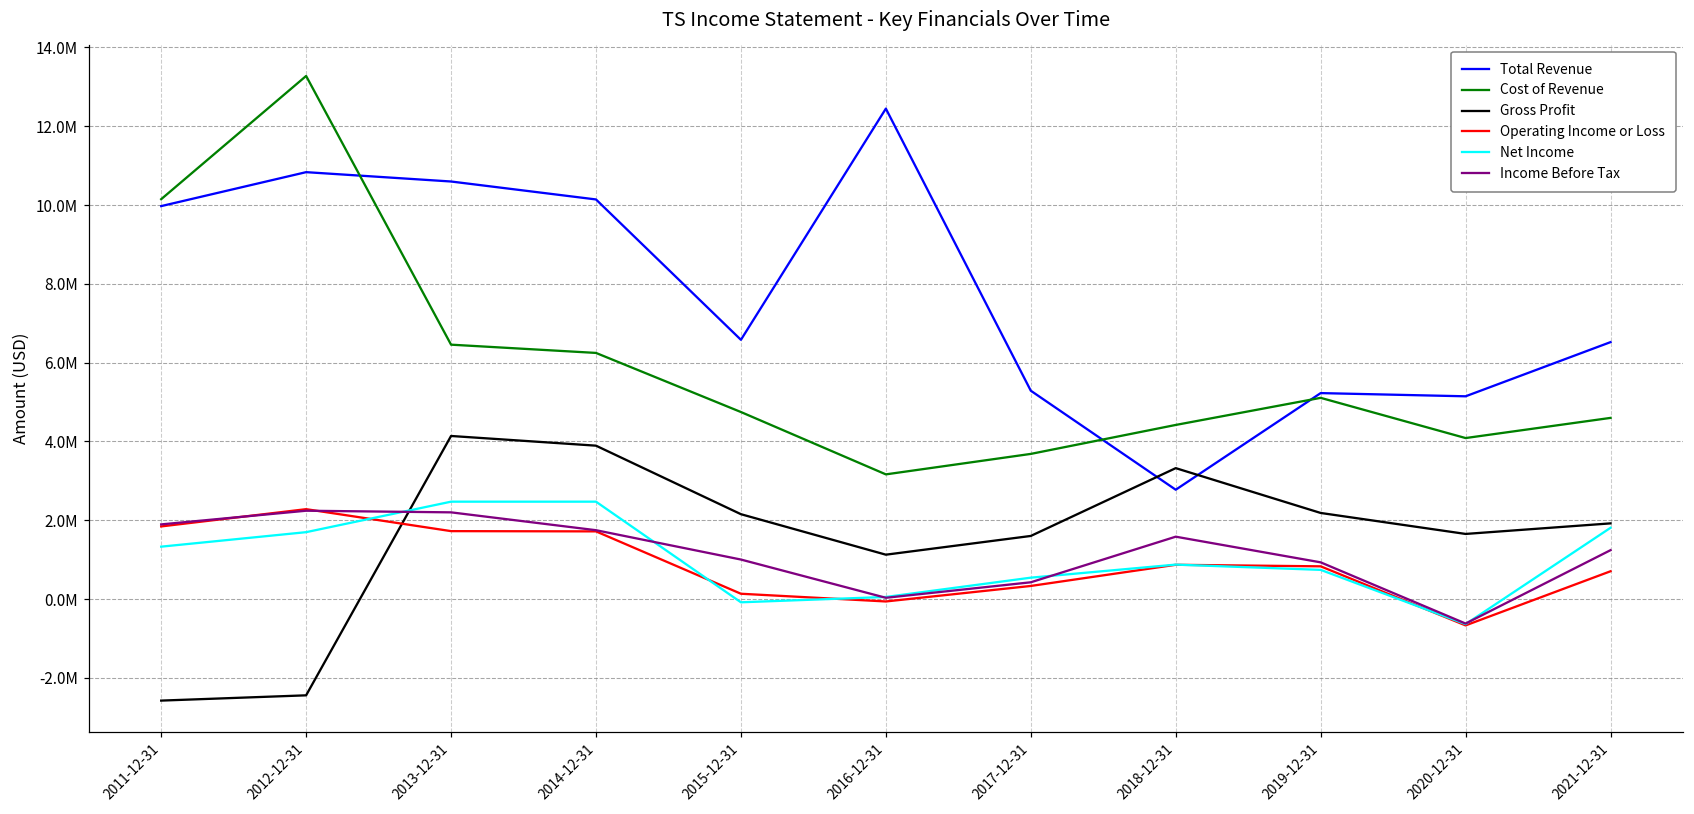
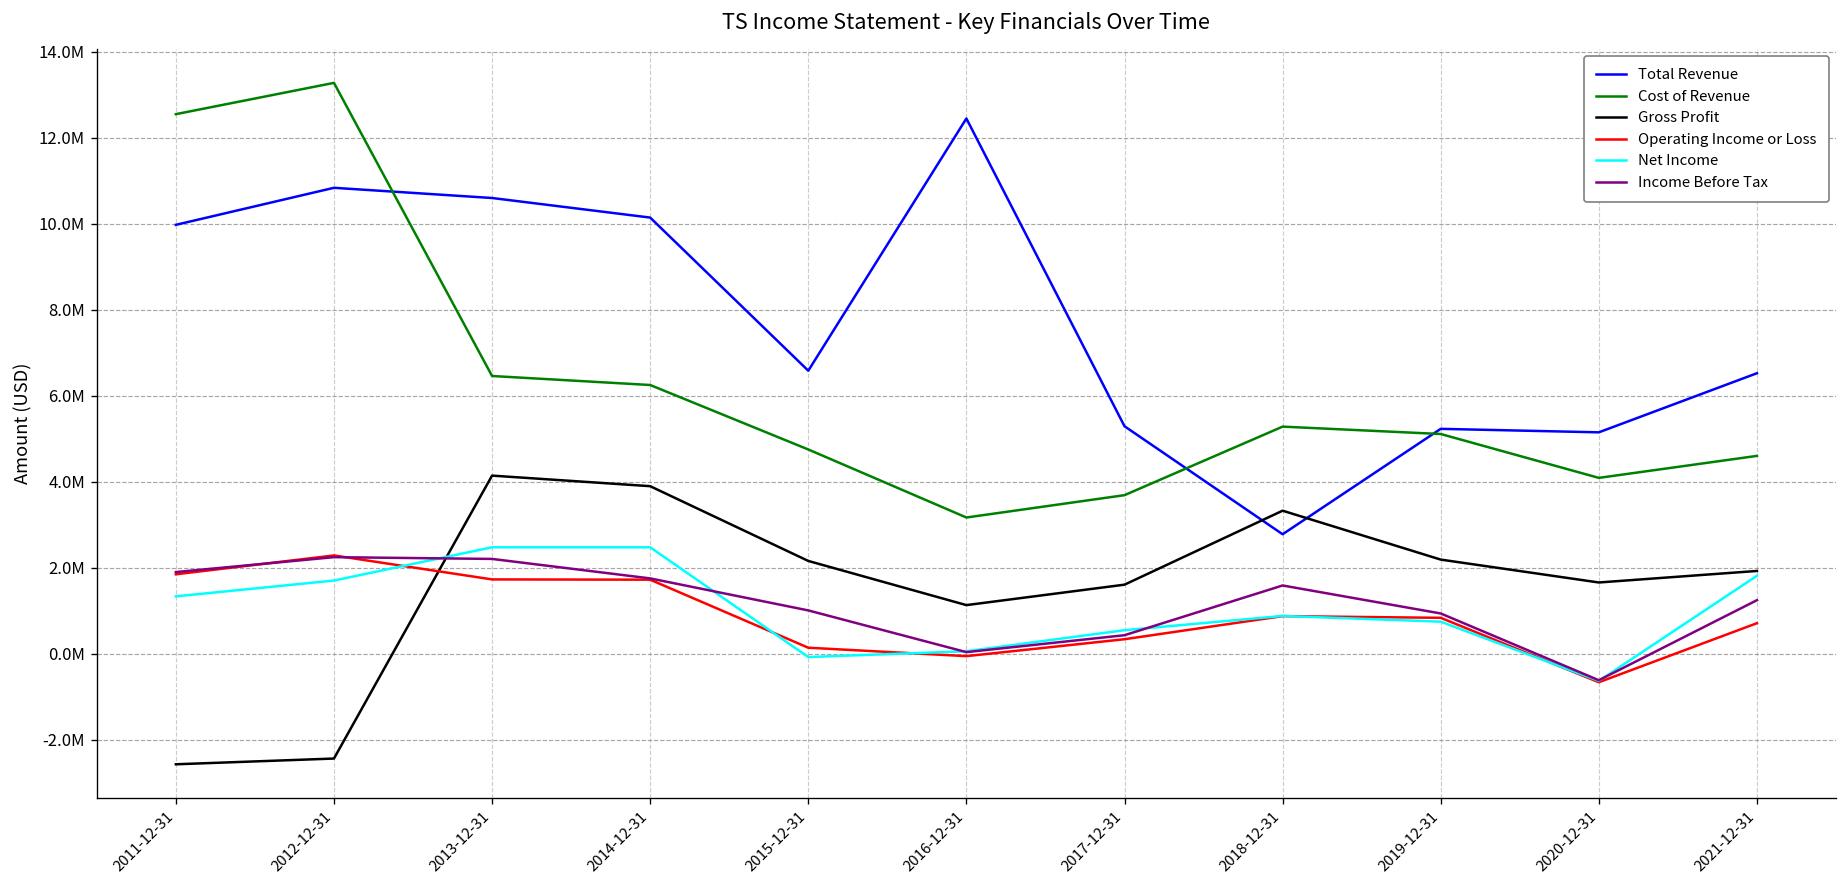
  {
    "Total Revenue": {
      "2011-12-31": 10000000,
      "2012-12-31": 10800000,
      "2013-12-31": 10600000,
      "2014-12-31": 10100000,
      "2015-12-31": 6600000,
      "2016-12-31": 12400000,
      "2017-12-31": 5300000,
      "2018-12-31": 2800000,
      "2019-12-31": 5200000,
      "2020-12-31": 5100000,
      "2021-12-31": 6500000
    },
    "Cost of Revenue": {
-     "2011-12-31": 10100000,
+     "2011-12-31": 12500000,
      "2012-12-31": 13300000,
      "2013-12-31": 6500000,
      "2014-12-31": 6200000,
      "2015-12-31": 4700000,
      "2016-12-31": 3200000,
      "2017-12-31": 3700000,
-     "2018-12-31": 4400000,
+     "2018-12-31": 5300000,
      "2019-12-31": 5100000,
      "2020-12-31": 4100000,
      "2021-12-31": 4600000
    },
    "Gross Profit": {
      "2011-12-31": -2600000,
      "2012-12-31": -2400000,
      "2013-12-31": 4100000,
      "2014-12-31": 3900000,
      "2015-12-31": 2200000,
      "2016-12-31": 1100000,
      "2017-12-31": 1600000,
      "2018-12-31": 3300000,
      "2019-12-31": 2200000,
      "2020-12-31": 1700000,
      "2021-12-31": 1900000
    },
    "Operating Income or Loss": {
      "2013-12-31": 1700000,
      "2015-12-31": 100000,
      "2016-12-31": -100000,
      "2017-12-31": 300000,
      "2019-12-31": 800000,
      "2021-12-31": 700000
    },
    "Net Income": {
      "2011-12-31": 1300000,
      "2012-12-31": 1700000,
      "2013-12-31": 2500000,
      "2014-12-31": 2500000,
      "2015-12-31": -100000,
      "2017-12-31": 500000,
      "2019-12-31": 700000,
      "2021-12-31": 1800000
    },
    "Income Before Tax": {
      "2013-12-31": 2200000,
      "2015-12-31": 1000000,
      "2017-12-31": 400000,
      "2018-12-31": 1600000,
      "2019-12-31": 900000,
      "2021-12-31": 1200000
    }
  }
